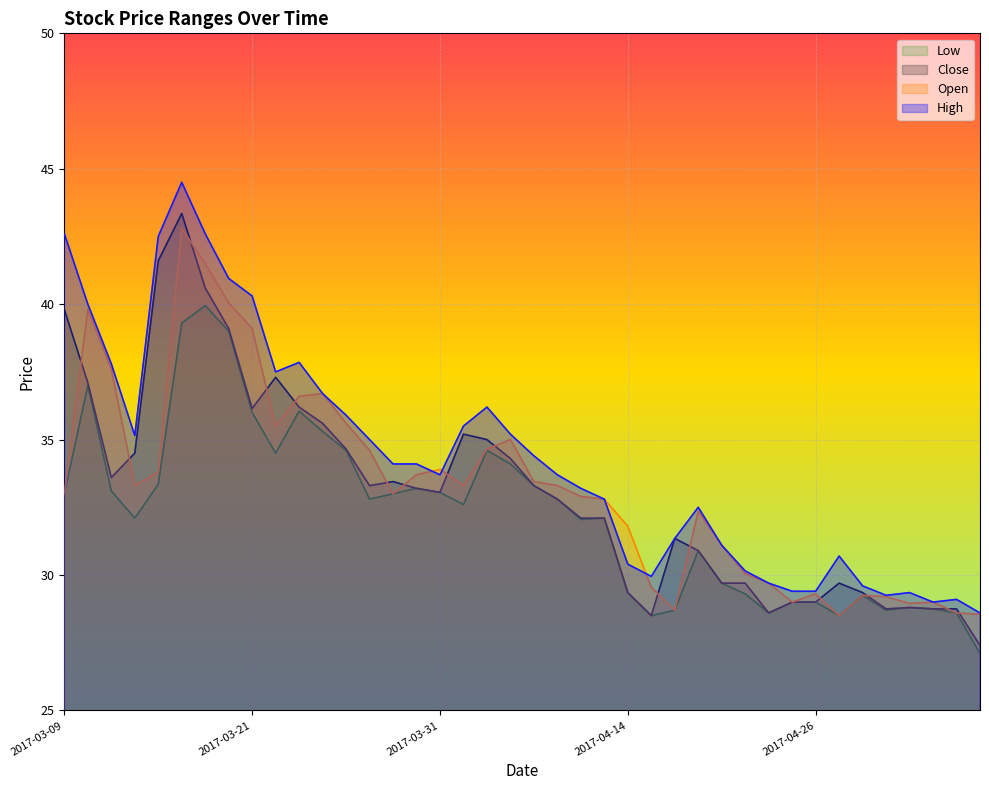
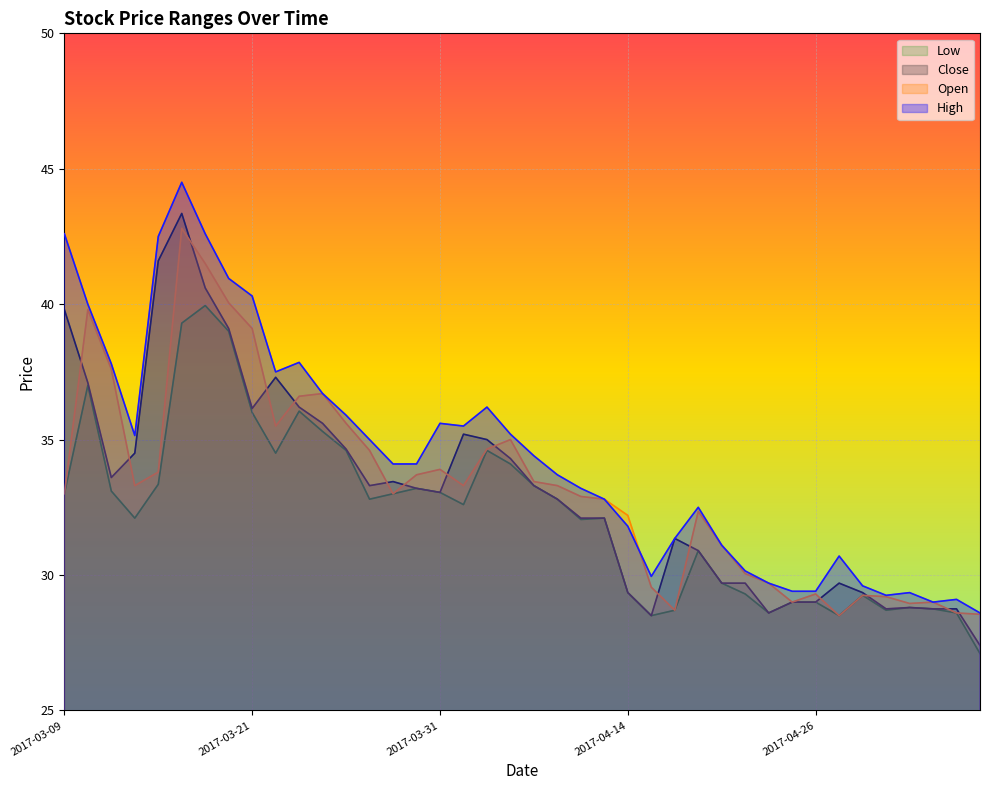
  {
    "Open": {
      "2017-03-21": 39.1,
      "2017-03-31": 33.9,
-     "2017-04-14": 31.8,
+     "2017-04-14": 32.2,
      "2017-04-26": 29.3
    },
    "High": {
      "2017-03-09": 42.6,
      "2017-03-21": 40.3,
-     "2017-03-31": 33.7,
-     "2017-04-14": 30.4,
+     "2017-03-31": 35.6,
+     "2017-04-14": 31.8,
      "2017-04-26": 29.4
    }
  }
